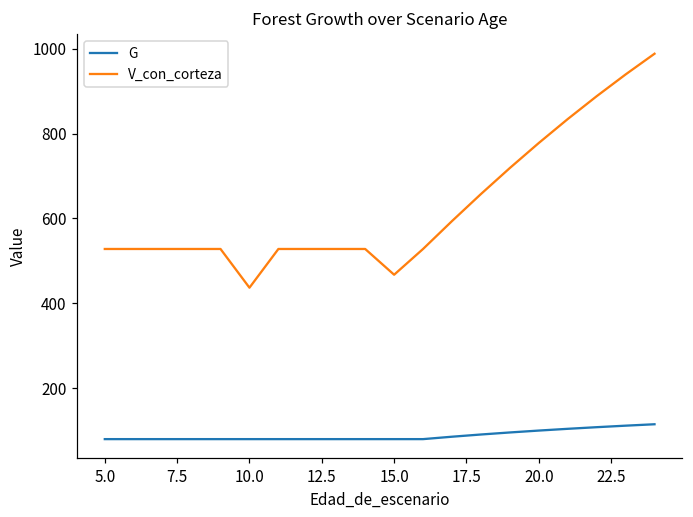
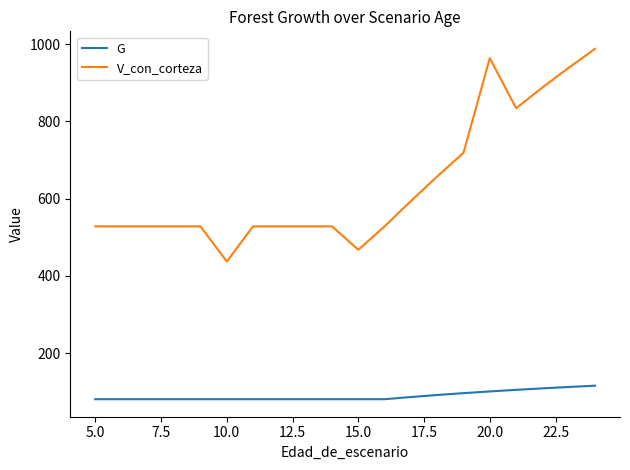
  {
    "G": {
      "5.0": 80,
      "10.0": 80,
      "15.0": 80,
      "20.0": 100
    },
    "V_con_corteza": {
      "5.0": 530,
      "10.0": 440,
      "15.0": 470,
-     "20.0": 780
+     "20.0": 960
    }
  }
